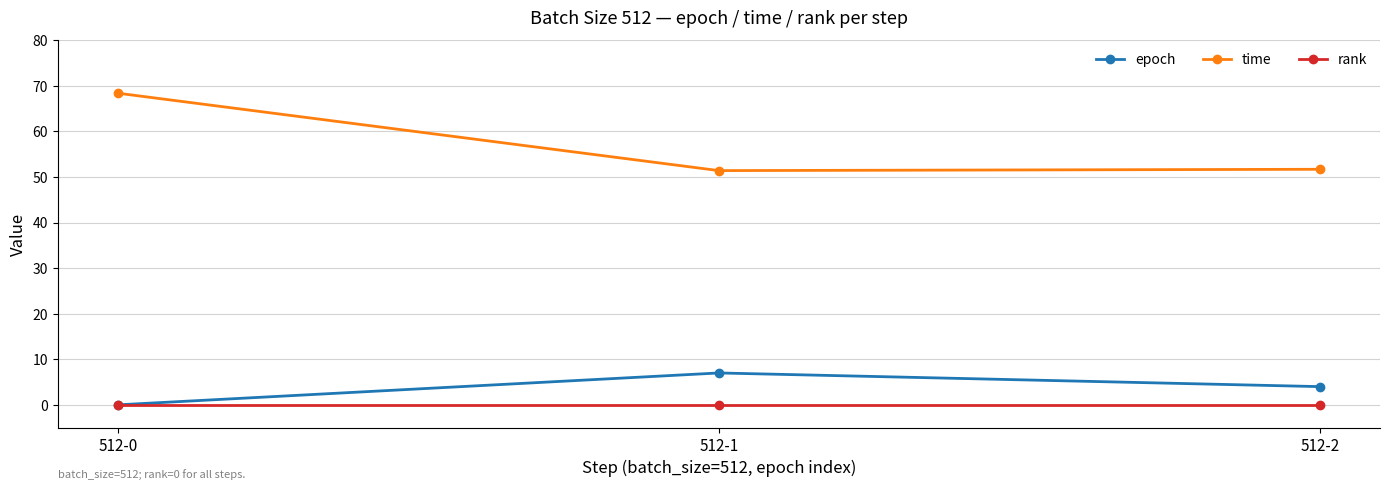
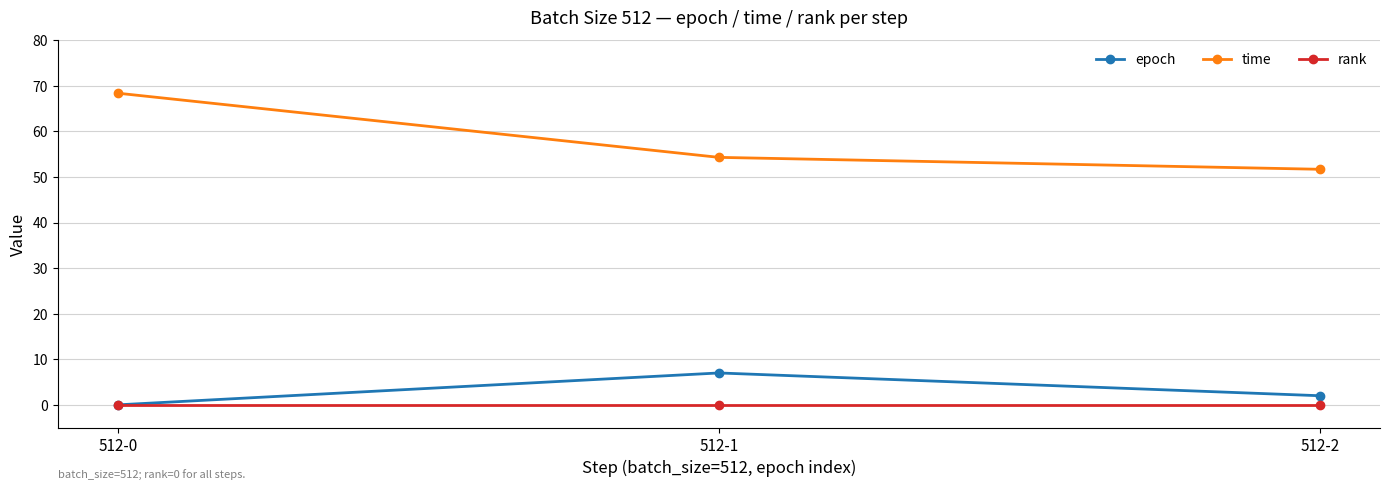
  {
    "epoch": {
      "512-1": 7,
-     "512-2": 4
+     "512-2": 2
    },
    "time": {
      "512-0": 68,
-     "512-1": 51,
+     "512-1": 54,
      "512-2": 52
    },
    "rank": {
      "512-1": 0,
      "512-2": 0
    }
  }
